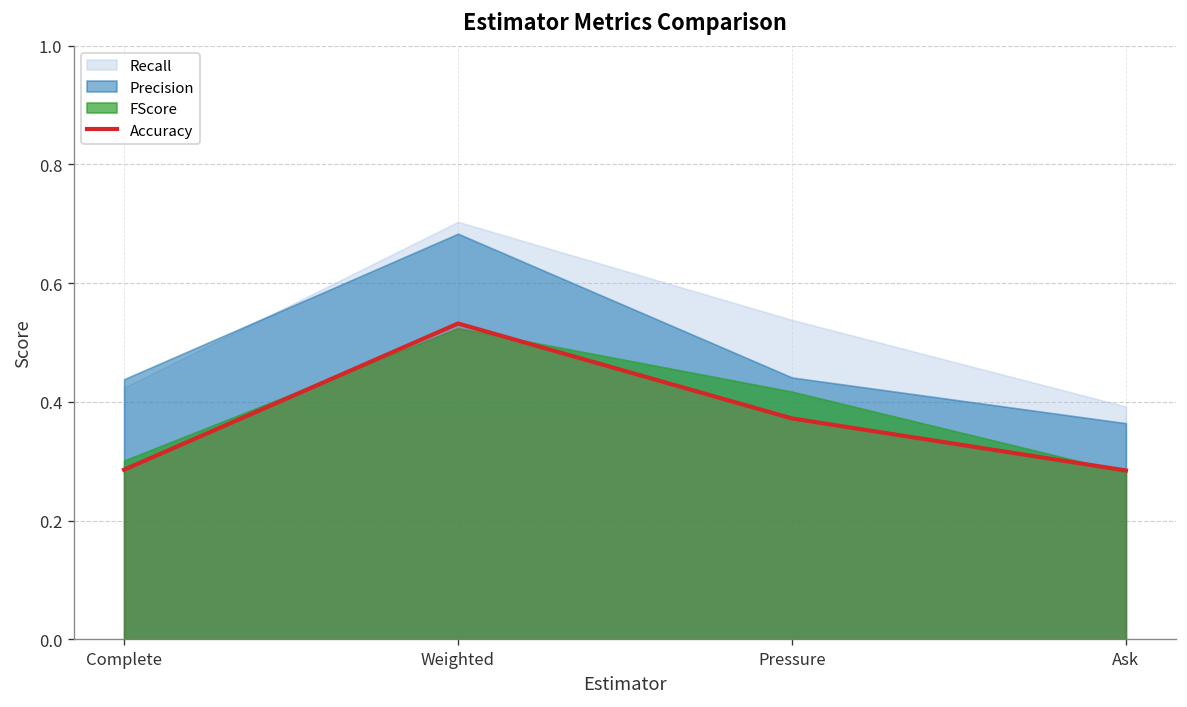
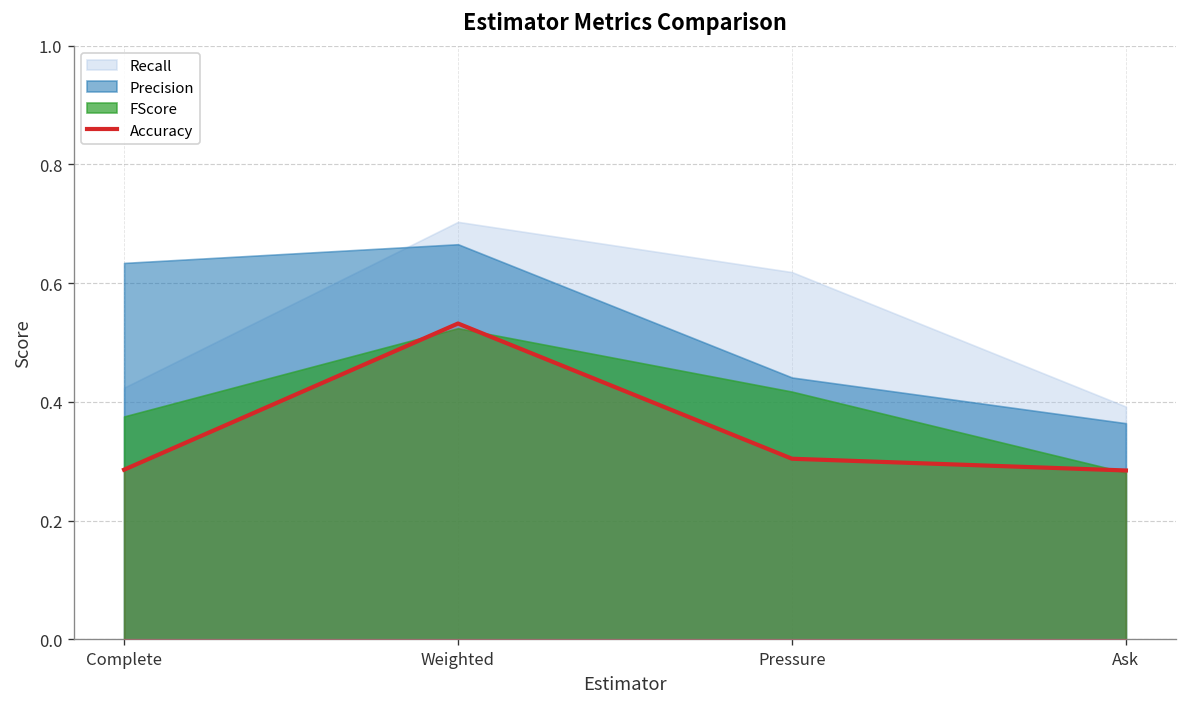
  {
    "Accuracy": {
      "Complete": 0.29,
      "Weighted": 0.53,
-     "Pressure": 0.37
+     "Pressure": 0.30
    },
    "Recall": {
      "Complete": 0.42,
      "Weighted": 0.70,
-     "Pressure": 0.54,
+     "Pressure": 0.62,
      "Ask": 0.39
    },
    "Precision": {
-     "Complete": 0.44,
-     "Weighted": 0.68,
+     "Complete": 0.63,
+     "Weighted": 0.67,
      "Pressure": 0.44,
      "Ask": 0.36
    },
    "FScore": {
-     "Complete": 0.30,
+     "Complete": 0.38,
      "Weighted": 0.52,
      "Pressure": 0.42
    }
  }
